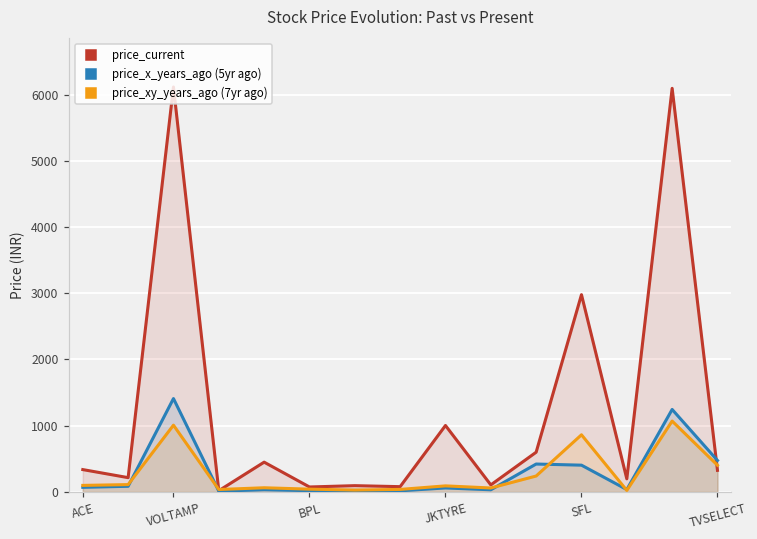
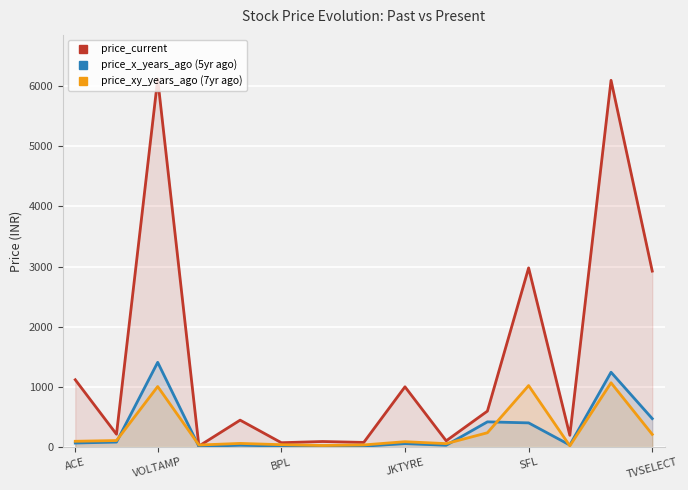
  {
    "price_current": {
-     "ACE": 300,
+     "ACE": 1100,
      "JKTYRE": 1000,
      "SFL": 3000,
-     "TVSELECT": 300
+     "TVSELECT": 2900
    },
    "price_x_years_ago (5yr ago)": {
      "VOLTAMP": 1400,
      "SFL": 400,
      "TVSELECT": 500
    },
    "price_xy_years_ago (7yr ago)": {
      "VOLTAMP": 1000,
-     "SFL": 900,
-     "TVSELECT": 400
+     "SFL": 1000,
+     "TVSELECT": 200
    }
  }
